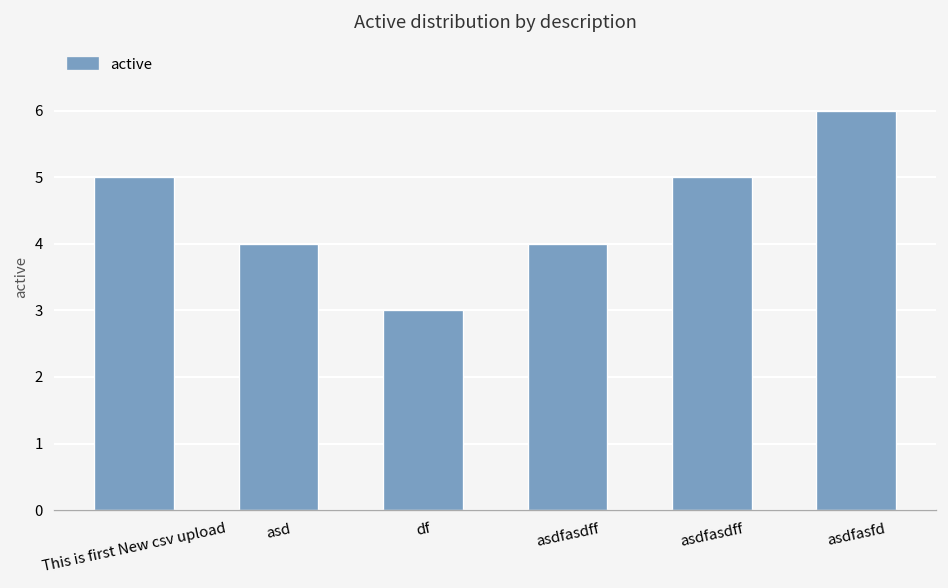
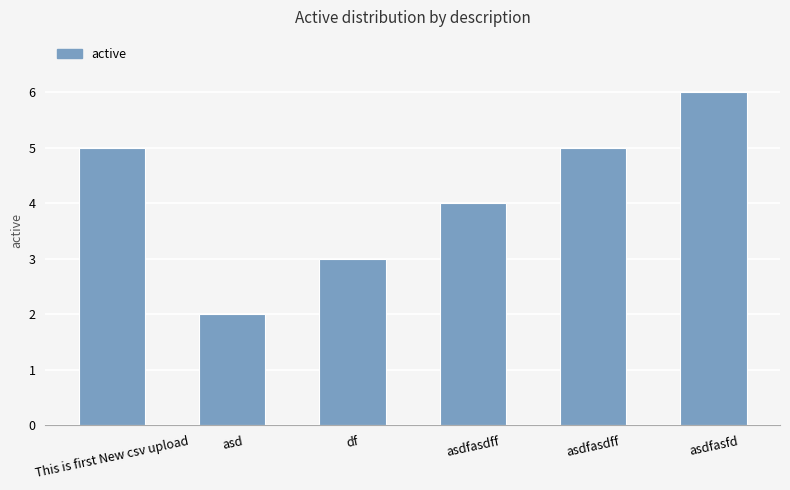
  {
    "This is first New csv upload": 5,
-   "asd": 4,
+   "asd": 2,
    "df": 3,
    "asdfasfd": 6
  }
